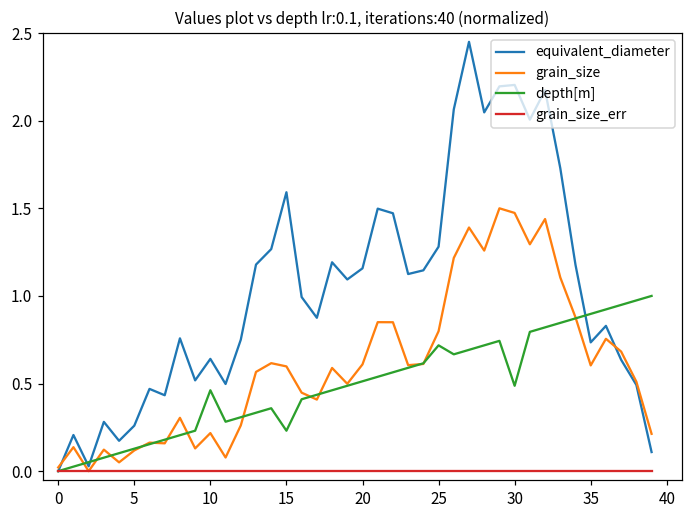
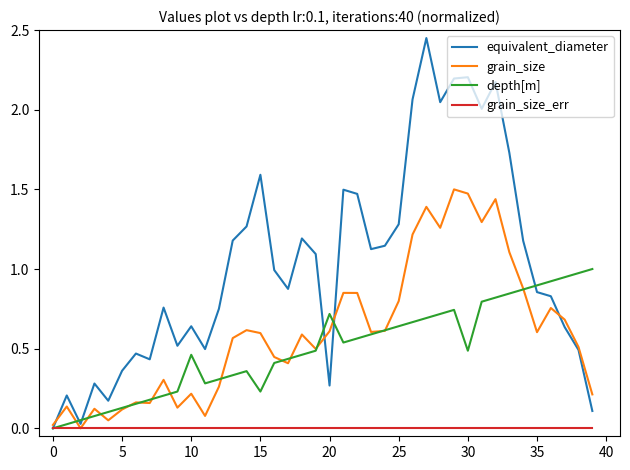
  {
    "equivalent_diameter": {
-     "5": 0.26,
+     "5": 0.36,
      "10": 0.64,
      "15": 1.59,
-     "20": 1.16,
+     "20": 0.27,
      "25": 1.28,
-     "35": 0.73
+     "35": 0.86
    },
    "grain_size": {
      "0": 0.02,
      "10": 0.22,
      "15": 0.60,
      "20": 0.61,
      "25": 0.80,
      "30": 1.47,
      "35": 0.60
    },
    "depth[m]": {
      "10": 0.46,
      "15": 0.23,
-     "20": 0.51,
-     "25": 0.72,
+     "20": 0.72,
+     "25": 0.64,
      "30": 0.49,
      "35": 0.90
    },
    "grain_size_err": {
      "5": 0.00,
      "10": 0.00,
      "15": 0.00,
      "20": 0.00,
      "25": 0.00,
      "30": 0.00,
      "35": 0.00
    }
  }
